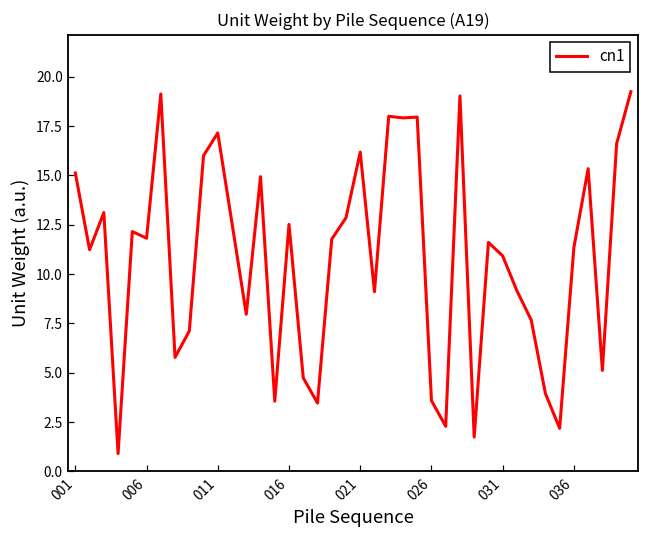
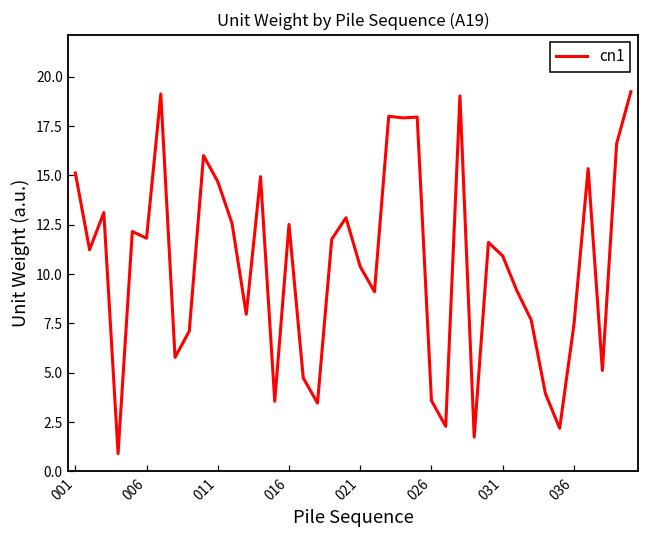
  {
    "001": 15.1,
    "006": 11.8,
-   "011": 17.1,
+   "011": 14.7,
    "016": 12.5,
-   "021": 16.2,
+   "021": 10.4,
    "026": 3.6,
    "031": 10.9,
-   "036": 11.3
+   "036": 7.4
  }
